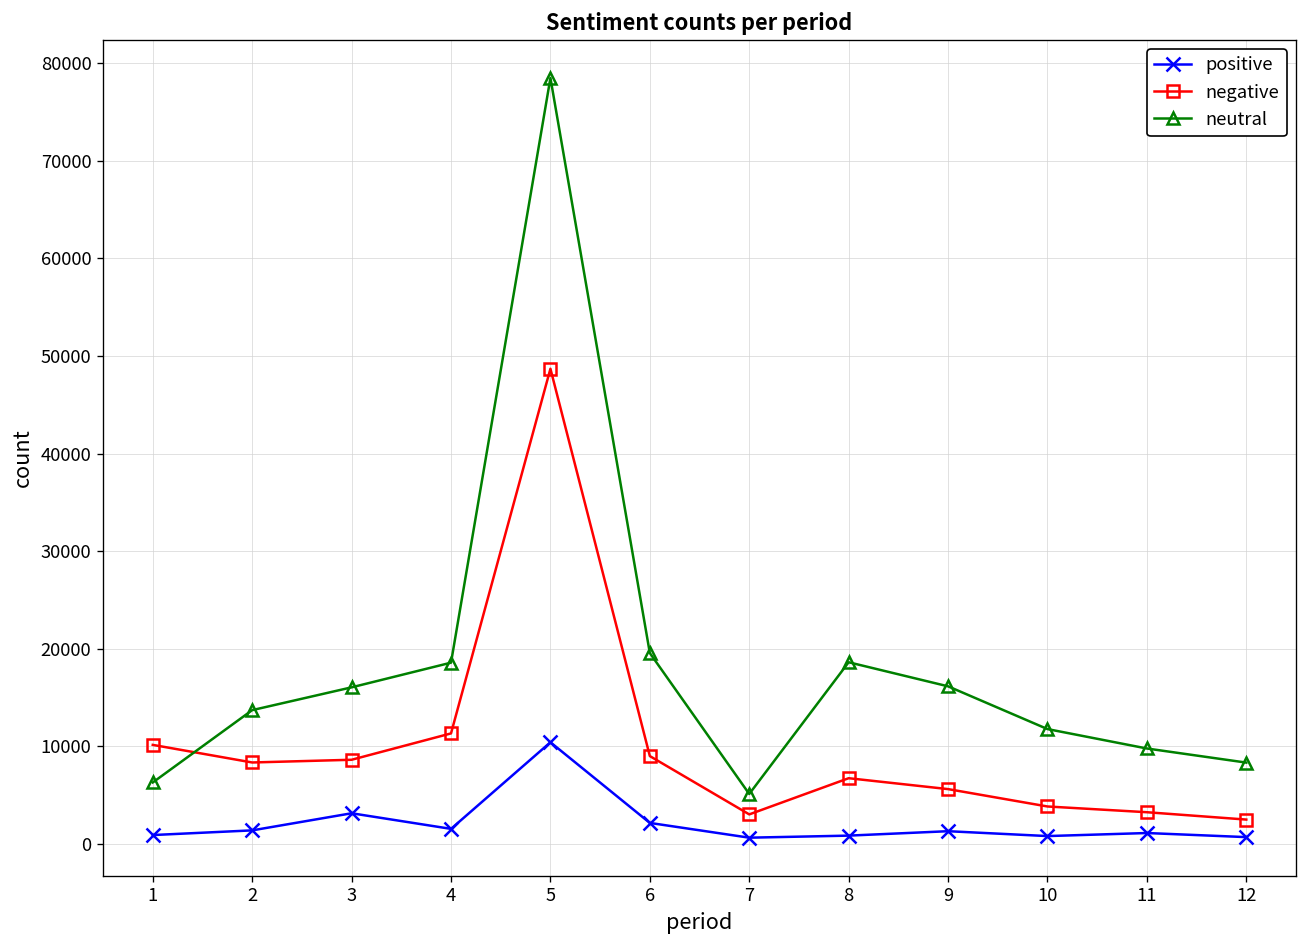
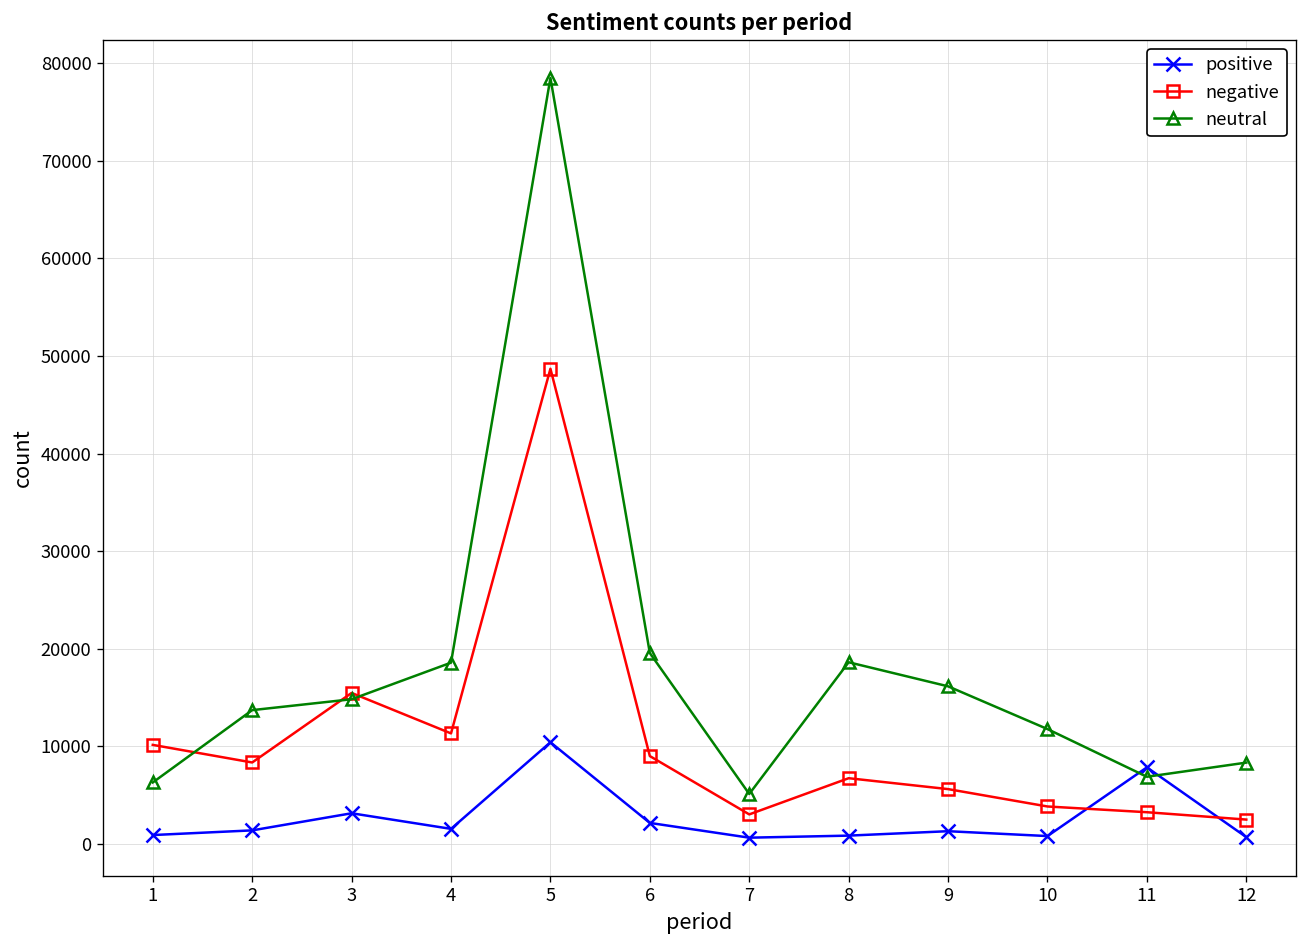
  {
    "positive": {
      "1": 1000,
      "2": 1000,
      "3": 3000,
      "4": 2000,
      "5": 10000,
      "6": 2000,
      "7": 1000,
      "8": 1000,
      "9": 1000,
      "10": 1000,
-     "11": 1000,
+     "11": 8000,
      "12": 1000
    },
    "negative": {
      "1": 10000,
      "2": 8000,
-     "3": 9000,
+     "3": 15000,
      "4": 11000,
      "5": 49000,
      "6": 9000,
      "7": 3000,
      "8": 7000,
      "9": 6000,
      "10": 4000,
      "11": 3000,
      "12": 3000
    },
    "neutral": {
      "1": 6000,
      "2": 14000,
-     "3": 16000,
+     "3": 15000,
      "4": 19000,
      "5": 78000,
      "6": 20000,
      "7": 5000,
      "8": 19000,
      "9": 16000,
      "10": 12000,
-     "11": 10000,
+     "11": 7000,
      "12": 8000
    }
  }
